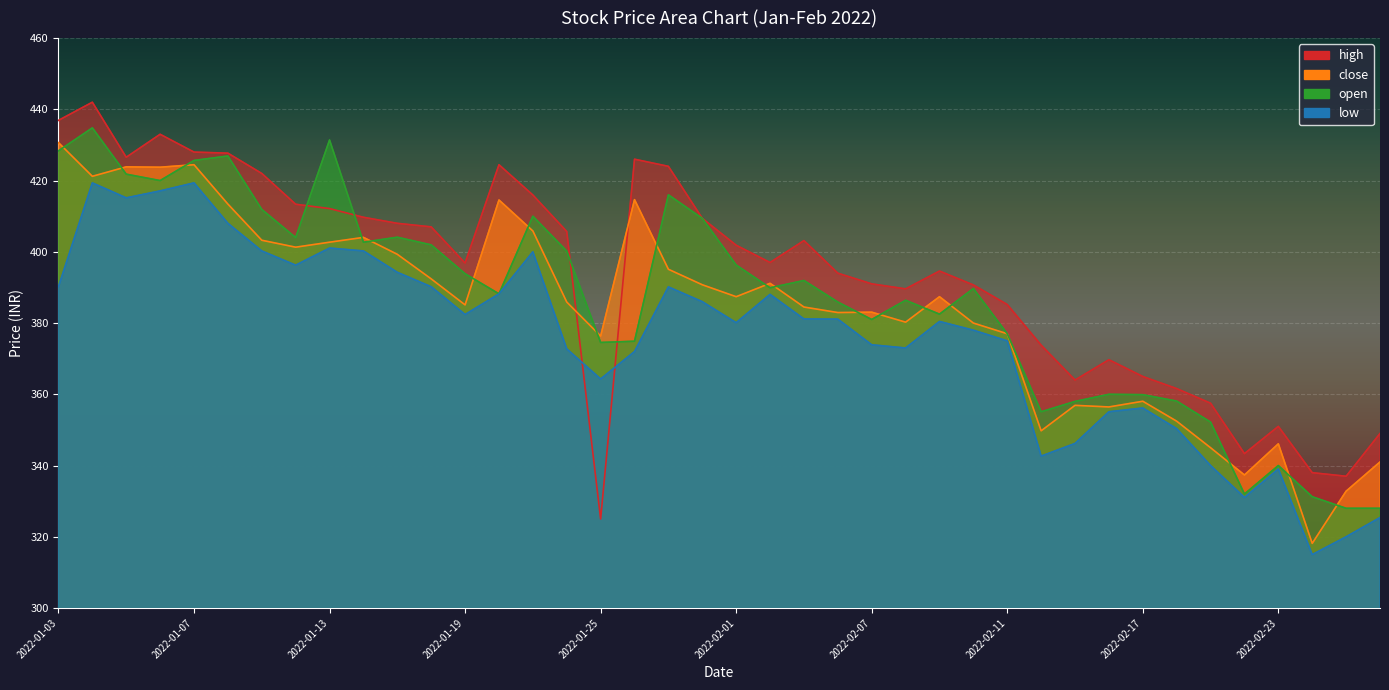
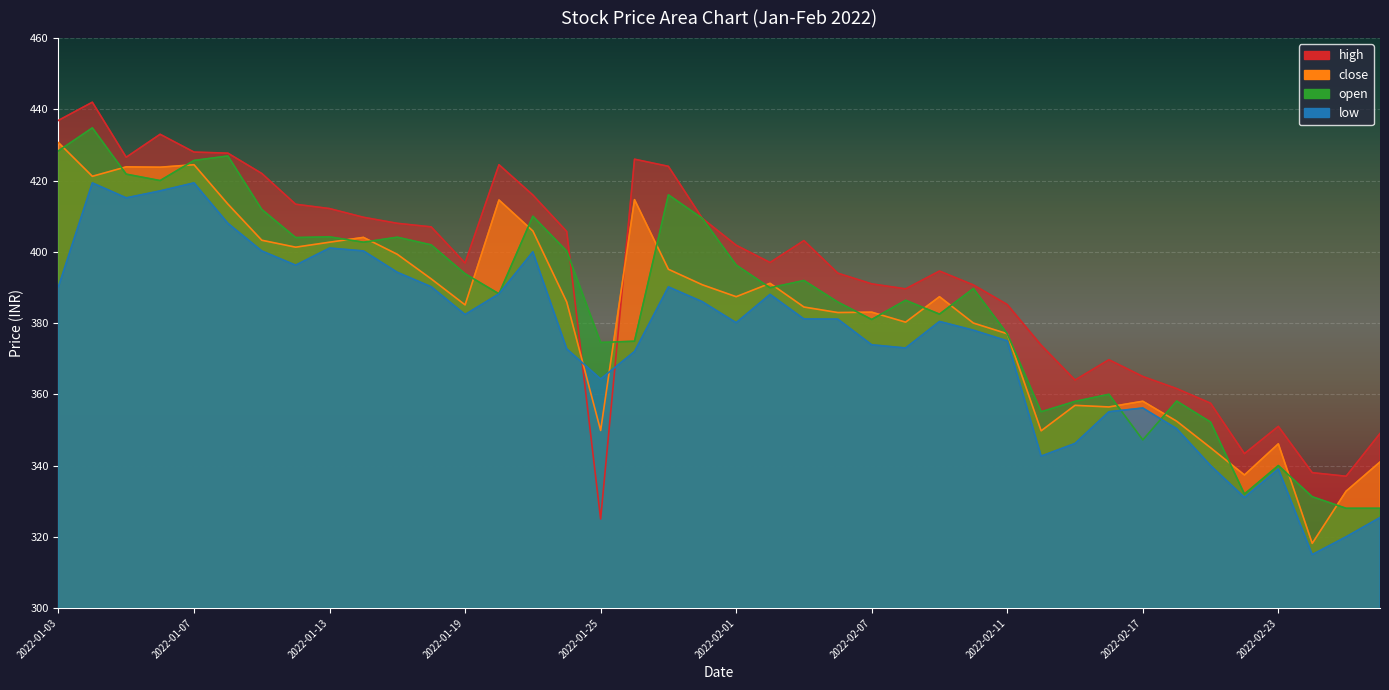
  {
    "high": {
      "2022-01-03": 437,
      "2022-01-07": 428,
      "2022-01-13": 412,
      "2022-01-19": 397,
      "2022-01-25": 325,
      "2022-02-01": 402,
      "2022-02-07": 391,
      "2022-02-11": 385,
      "2022-02-17": 365,
      "2022-02-23": 351
    },
    "close": {
      "2022-01-03": 431,
      "2022-01-07": 424,
      "2022-01-13": 403,
      "2022-01-19": 385,
-     "2022-01-25": 376,
+     "2022-01-25": 350,
      "2022-02-01": 387,
      "2022-02-07": 383,
      "2022-02-17": 358,
      "2022-02-23": 346
    },
    "open": {
      "2022-01-03": 428,
      "2022-01-07": 426,
-     "2022-01-13": 431,
+     "2022-01-13": 404,
      "2022-01-19": 394,
      "2022-01-25": 375,
      "2022-02-01": 396,
      "2022-02-07": 381,
-     "2022-02-17": 360,
+     "2022-02-17": 347,
      "2022-02-23": 340
    },
    "low": {
      "2022-01-03": 390,
      "2022-01-07": 419,
      "2022-01-13": 401,
      "2022-01-19": 382,
      "2022-01-25": 364,
      "2022-02-01": 380,
      "2022-02-07": 374,
      "2022-02-11": 375,
      "2022-02-17": 356,
      "2022-02-23": 339
    }
  }
